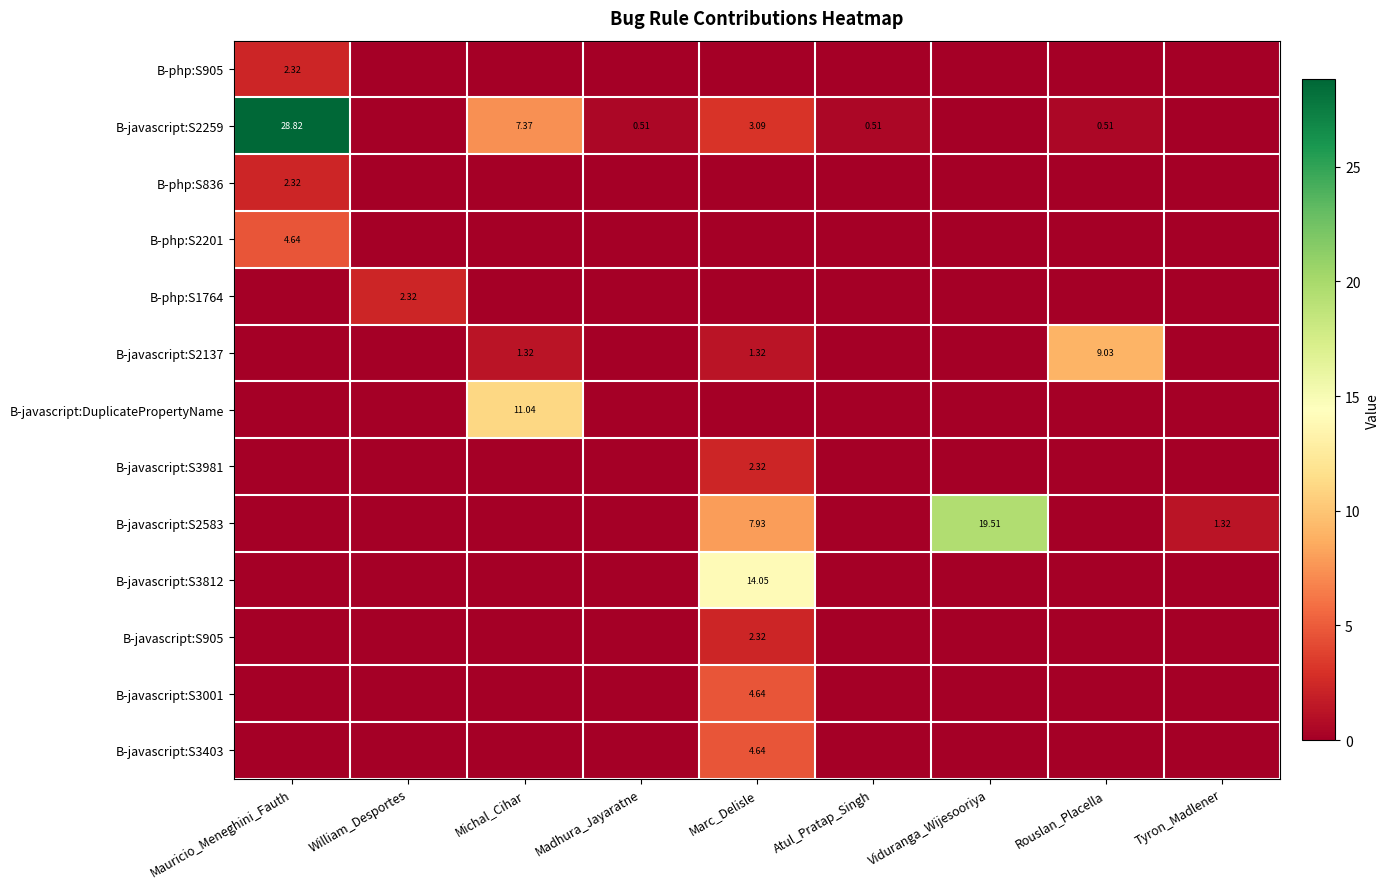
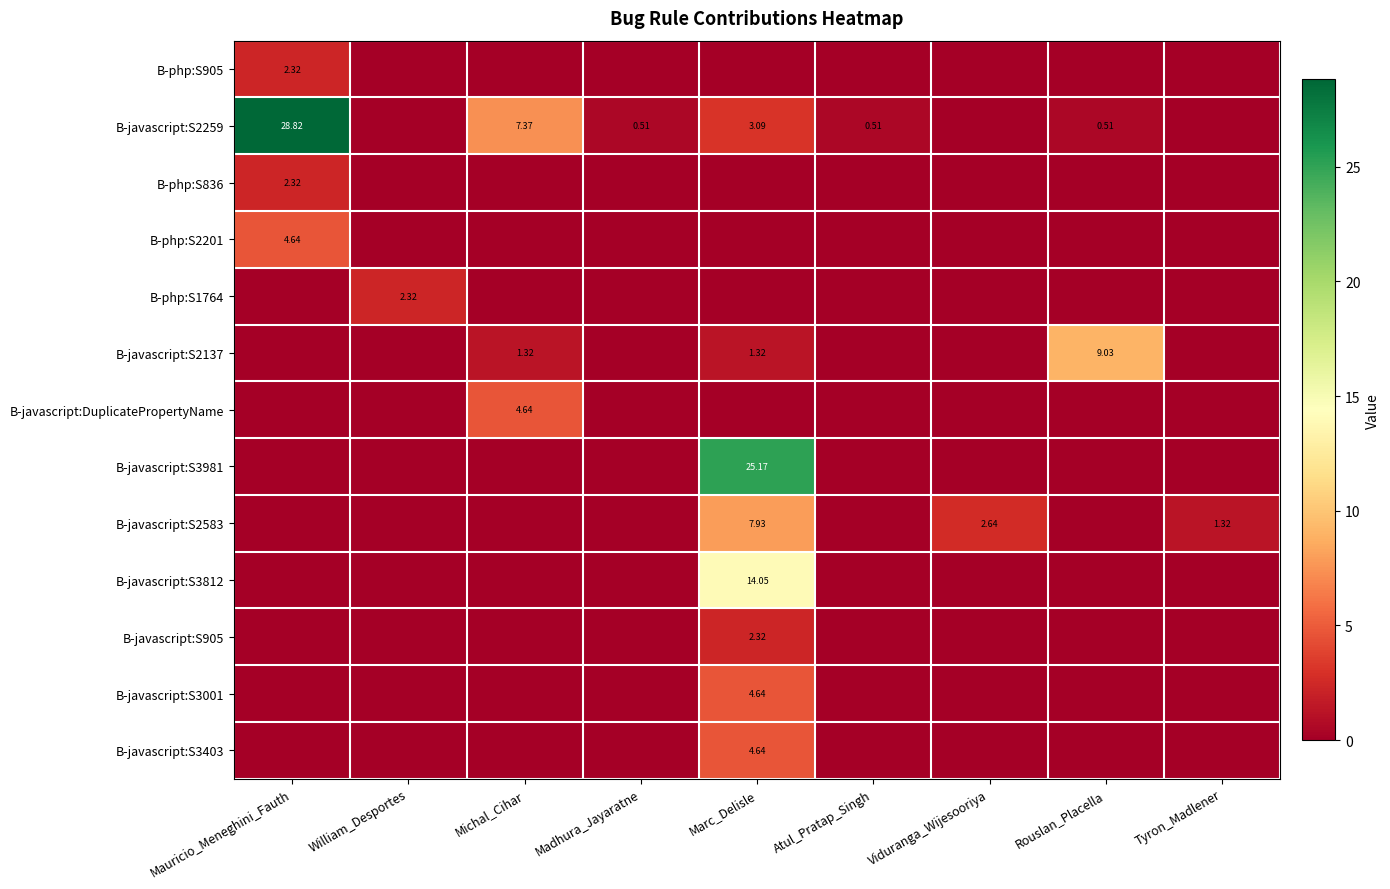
  {
    "B-php:S905": {
      "Mauricio_Meneghini_Fauth": 2.32
    },
    "B-javascript:S2259": {
      "Mauricio_Meneghini_Fauth": 28.82,
      "Michal_Cihar": 7.37,
      "Madhura_Jayaratne": 0.51,
      "Marc_Delisle": 3.09,
      "Atul_Pratap_Singh": 0.51,
      "Rouslan_Placella": 0.51
    },
    "B-php:S836": {
      "Mauricio_Meneghini_Fauth": 2.32
    },
    "B-php:S2201": {
      "Mauricio_Meneghini_Fauth": 4.64
    },
    "B-php:S1764": {
      "William_Desportes": 2.32
    },
    "B-javascript:S2137": {
      "Michal_Cihar": 1.32,
      "Marc_Delisle": 1.32,
      "Rouslan_Placella": 9.03
    },
    "B-javascript:DuplicatePropertyName": {
-     "Michal_Cihar": 11.04
+     "Michal_Cihar": 4.64
    },
    "B-javascript:S3981": {
-     "Marc_Delisle": 2.32
+     "Marc_Delisle": 25.17
    },
    "B-javascript:S2583": {
      "Marc_Delisle": 7.93,
-     "Viduranga_Wijesooriya": 19.51,
+     "Viduranga_Wijesooriya": 2.64,
      "Tyron_Madlener": 1.32
    },
    "B-javascript:S3812": {
      "Marc_Delisle": 14.05
    },
    "B-javascript:S905": {
      "Marc_Delisle": 2.32
    },
    "B-javascript:S3001": {
      "Marc_Delisle": 4.64
    },
    "B-javascript:S3403": {
      "Marc_Delisle": 4.64
    }
  }
